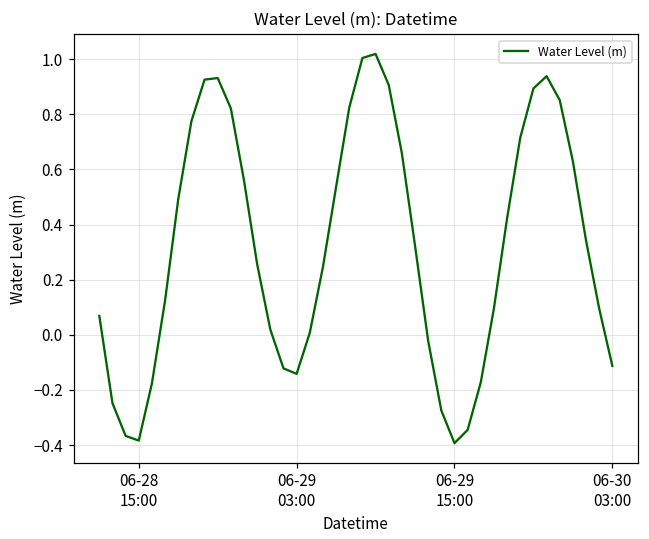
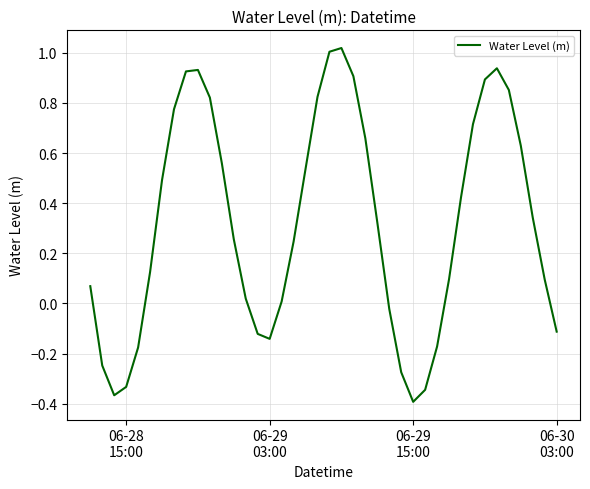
  {
-   "06-28 15:00": -0.38,
+   "06-28 15:00": -0.33,
    "06-29 03:00": -0.14,
    "06-29 15:00": -0.39,
    "06-30 03:00": -0.11
  }
